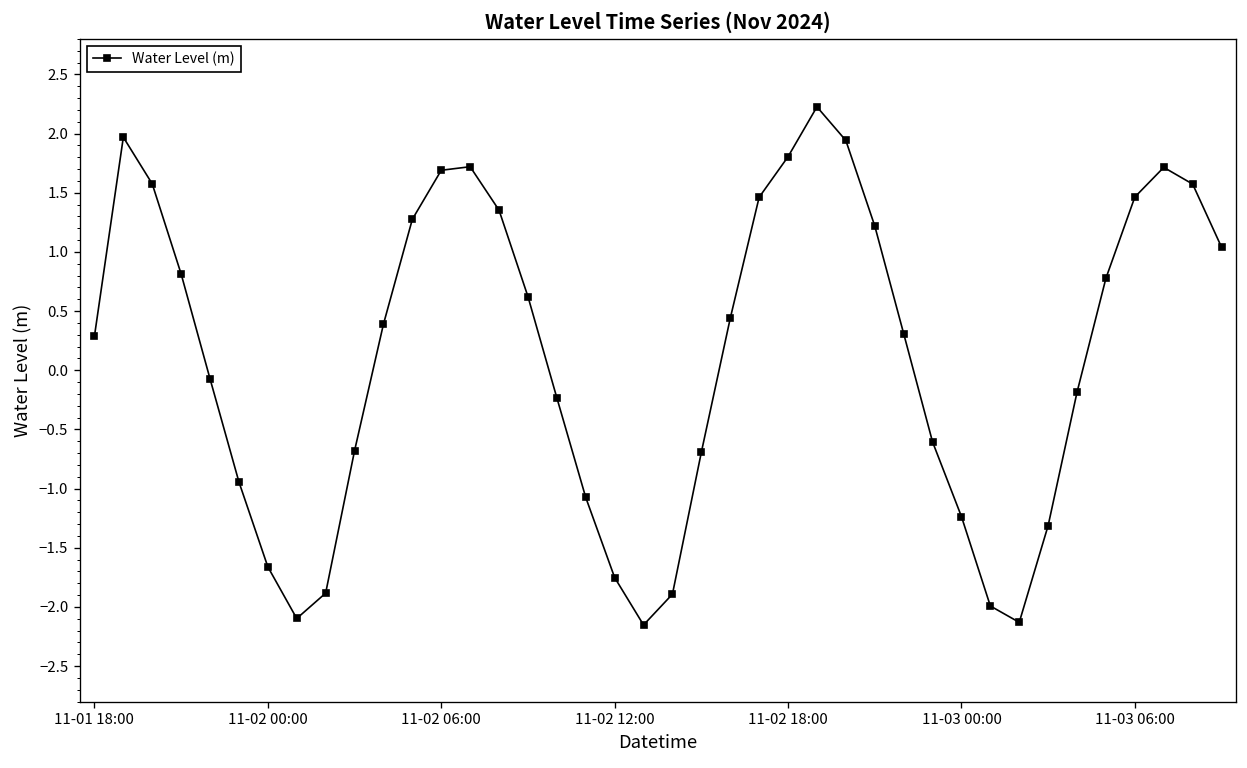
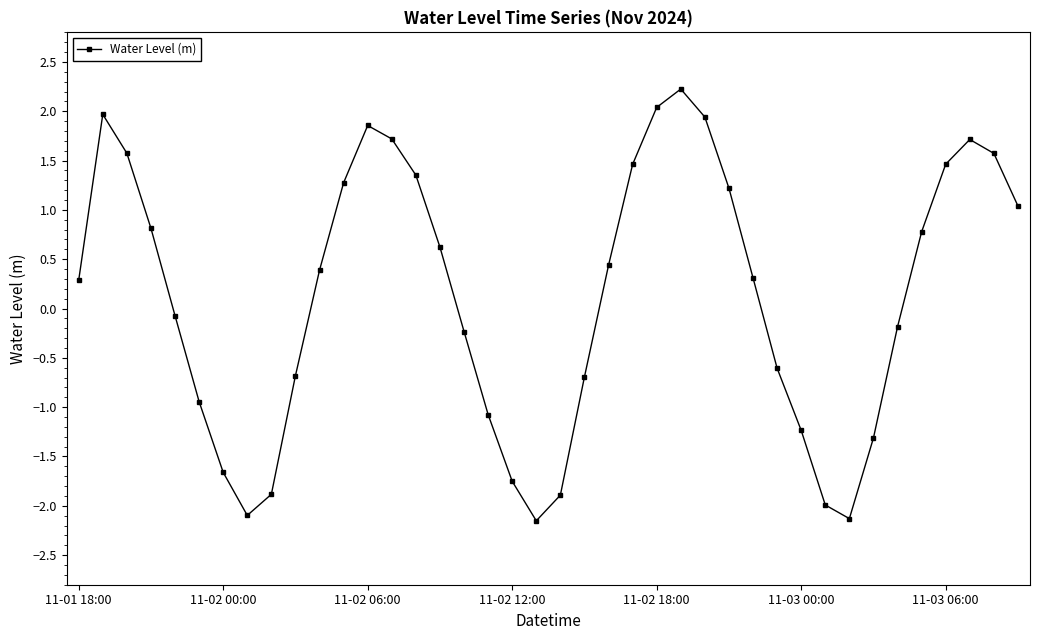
  {
    "11-01 18:00": 0.3,
    "11-02 00:00": -1.7,
-   "11-02 06:00": 1.7,
+   "11-02 06:00": 1.9,
    "11-02 12:00": -1.8,
-   "11-02 18:00": 1.8,
+   "11-02 18:00": 2.0,
    "11-03 00:00": -1.2,
    "11-03 06:00": 1.5
  }
